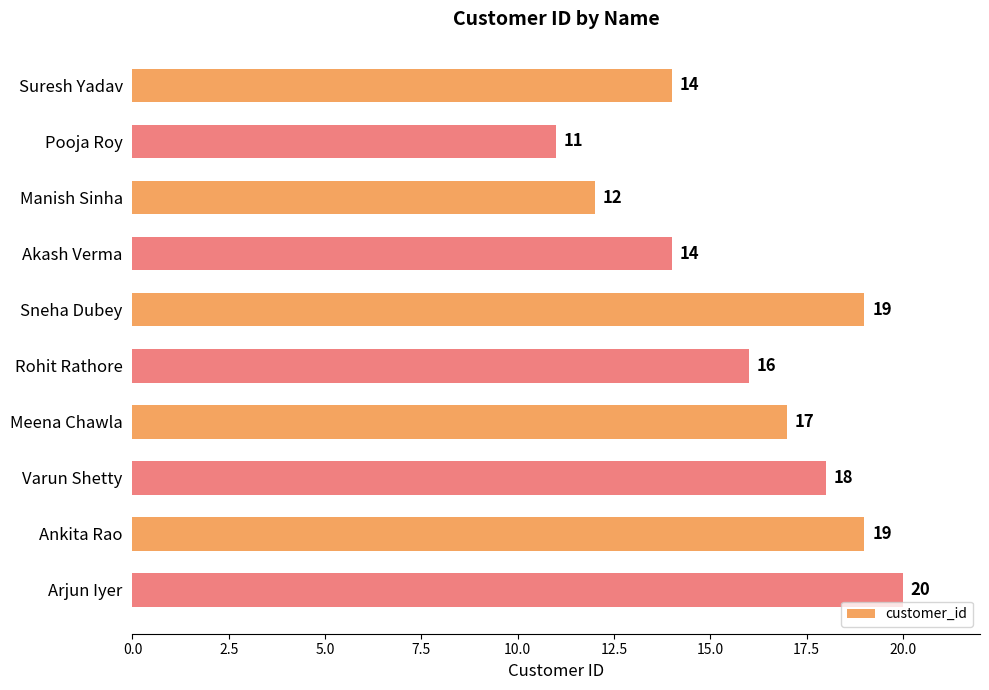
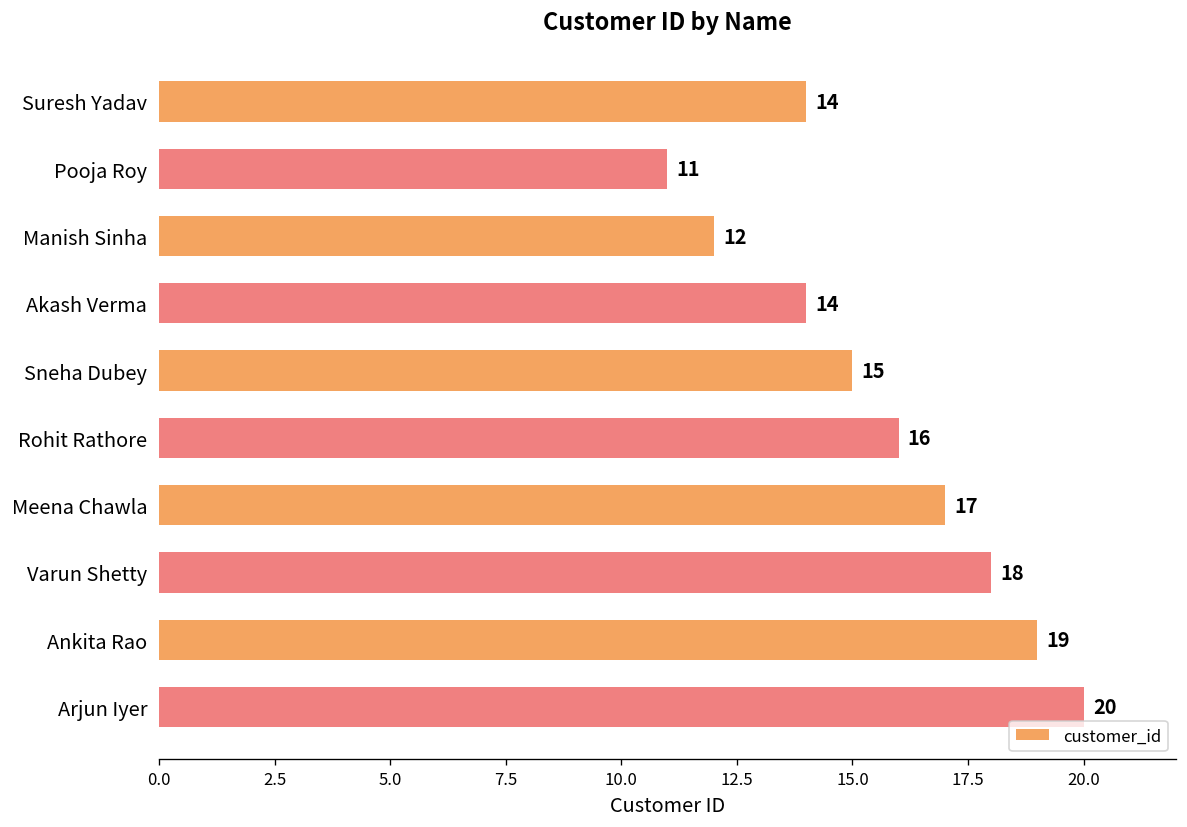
  {
    "Suresh Yadav": 14,
    "Pooja Roy": 11,
    "Manish Sinha": 12,
    "Akash Verma": 14,
-   "Sneha Dubey": 19,
+   "Sneha Dubey": 15,
    "Rohit Rathore": 16,
    "Meena Chawla": 17,
    "Varun Shetty": 18,
    "Ankita Rao": 19,
    "Arjun Iyer": 20
  }
